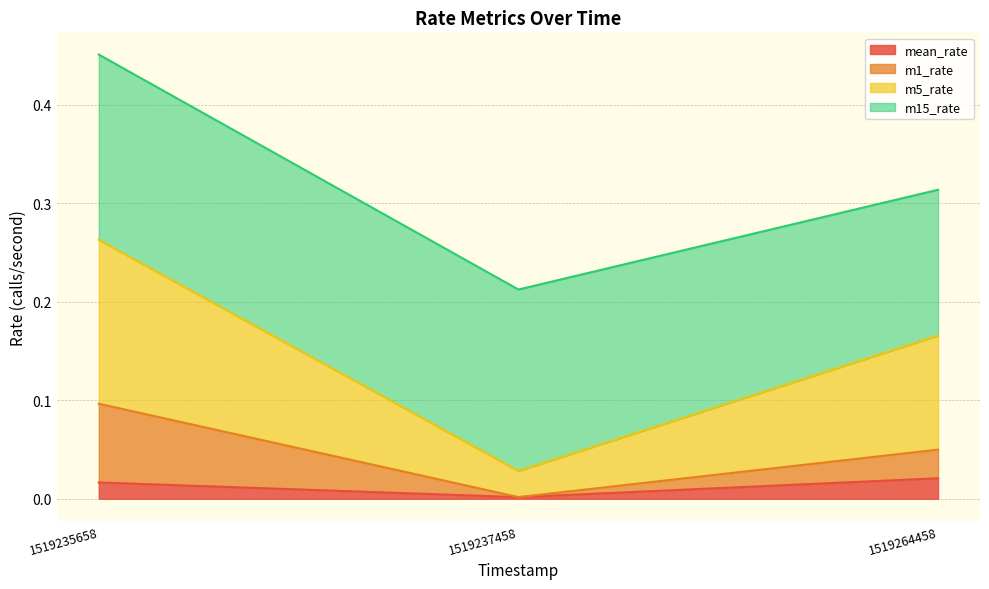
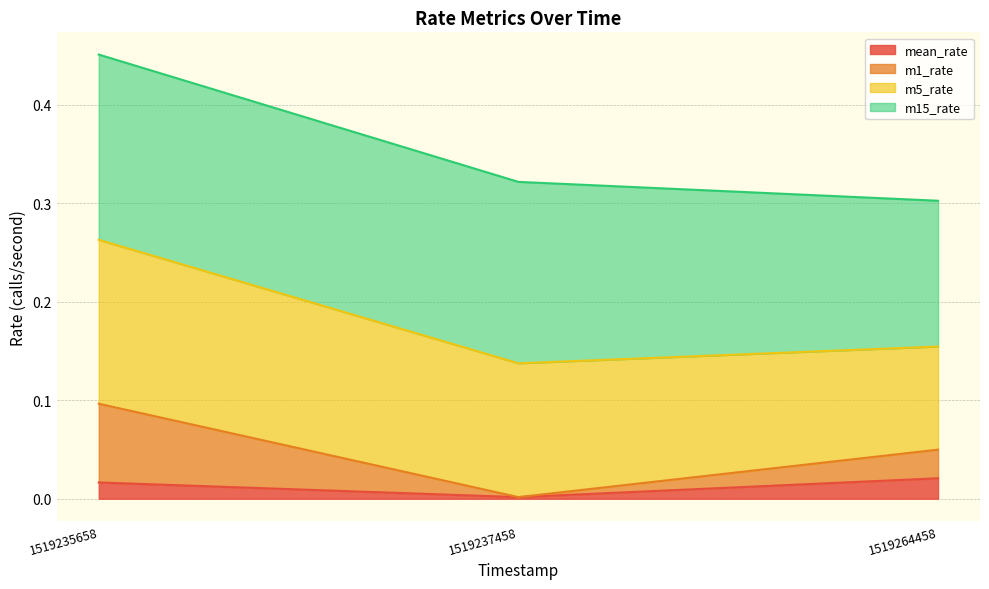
  {
    "m5_rate": {
      "1519235658": 0.17,
-     "1519237458": 0.03,
-     "1519264458": 0.12
+     "1519237458": 0.14,
+     "1519264458": 0.10
    },
    "m15_rate": {
      "1519235658": 0.19,
      "1519237458": 0.18,
      "1519264458": 0.15
    }
  }
